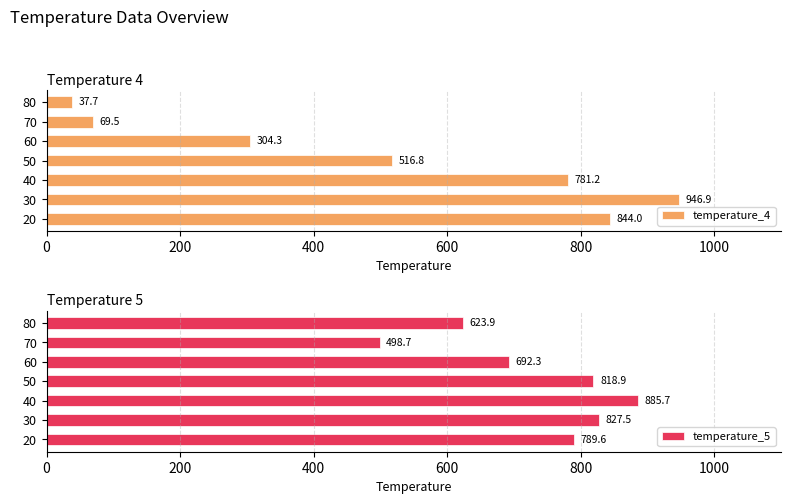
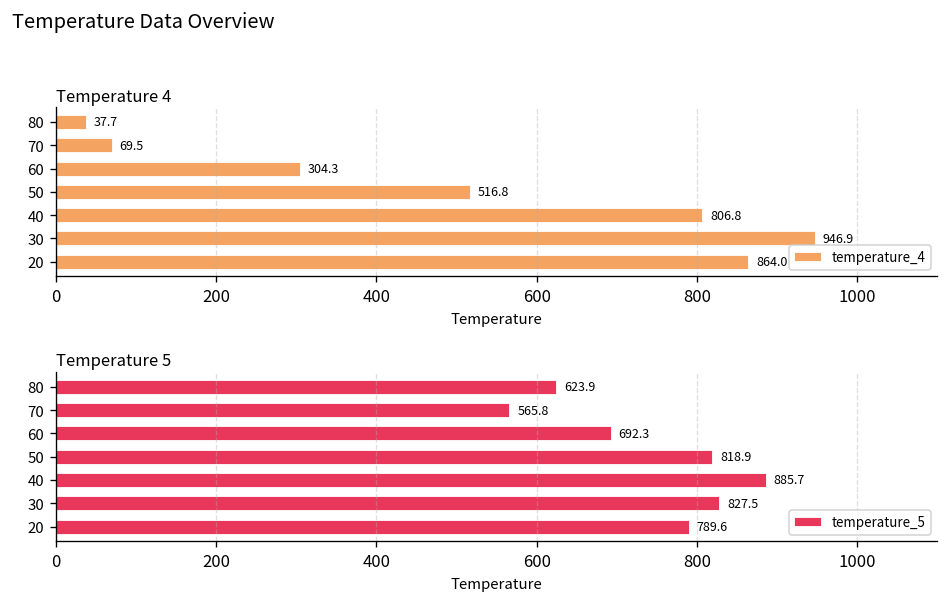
  {
    "Temperature 4": {
      "80": 37.7,
      "70": 69.5,
      "60": 304.3,
      "50": 516.8,
-     "40": 781.2,
+     "40": 806.8,
      "30": 946.9,
-     "20": 844.0
+     "20": 864.0
    },
    "Temperature 5": {
      "80": 623.9,
-     "70": 498.7,
+     "70": 565.8,
      "60": 692.3,
      "50": 818.9,
      "40": 885.7,
      "30": 827.5,
      "20": 789.6
    }
  }
